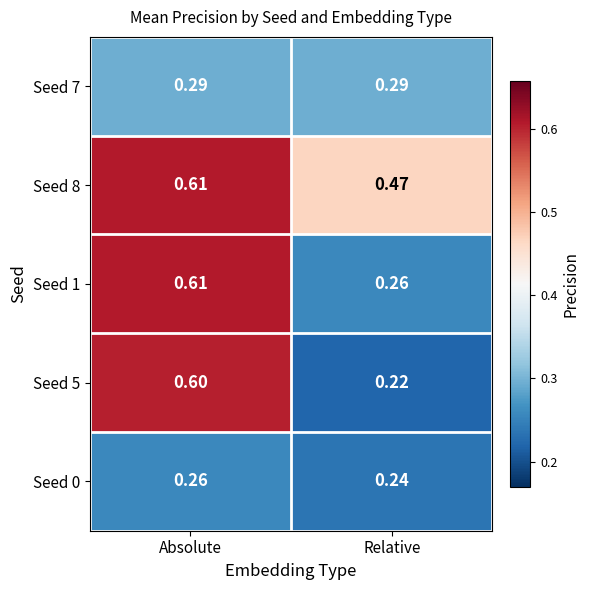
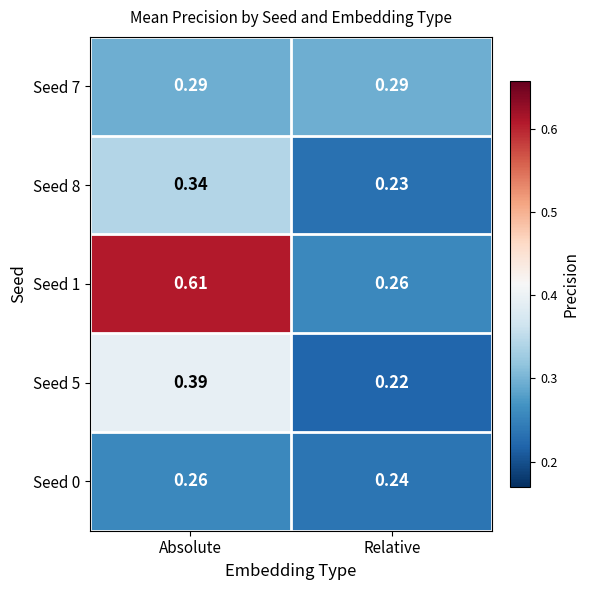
  {
    "Seed 7": {
      "Absolute": 0.29,
      "Relative": 0.29
    },
    "Seed 8": {
-     "Absolute": 0.61,
-     "Relative": 0.47
+     "Absolute": 0.34,
+     "Relative": 0.23
    },
    "Seed 1": {
      "Absolute": 0.61,
      "Relative": 0.26
    },
    "Seed 5": {
-     "Absolute": 0.60,
+     "Absolute": 0.39,
      "Relative": 0.22
    },
    "Seed 0": {
      "Absolute": 0.26,
      "Relative": 0.24
    }
  }
